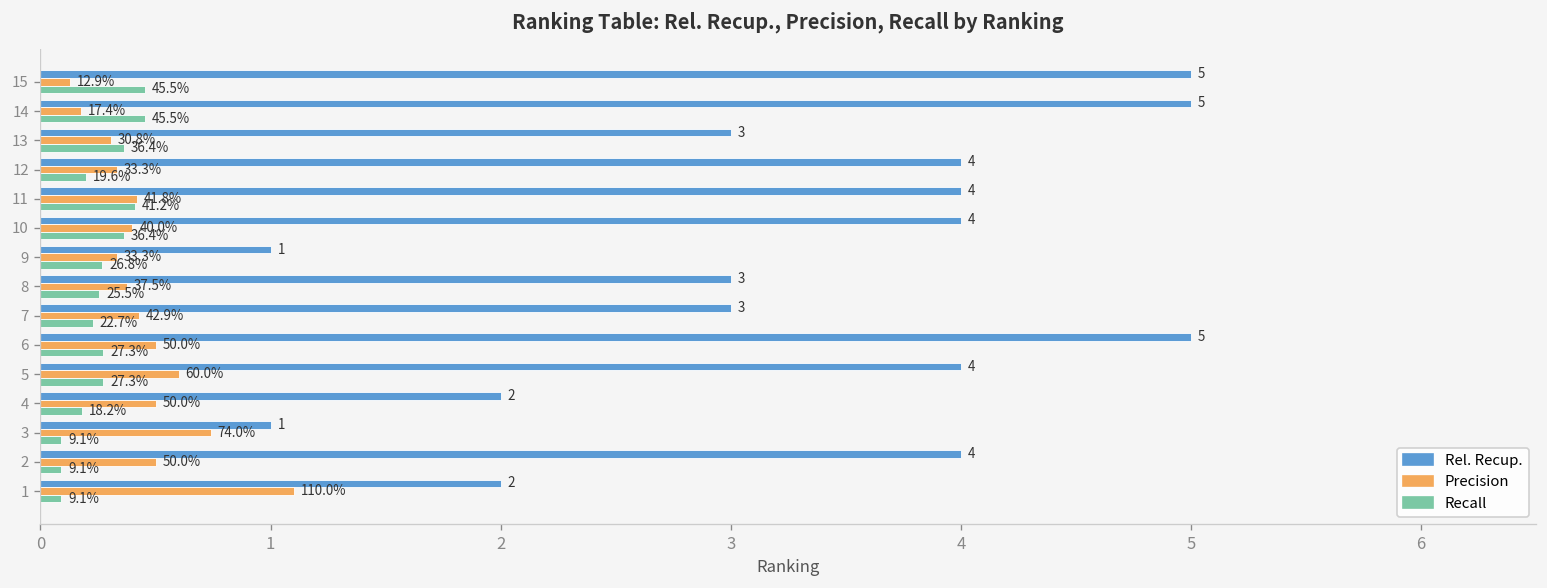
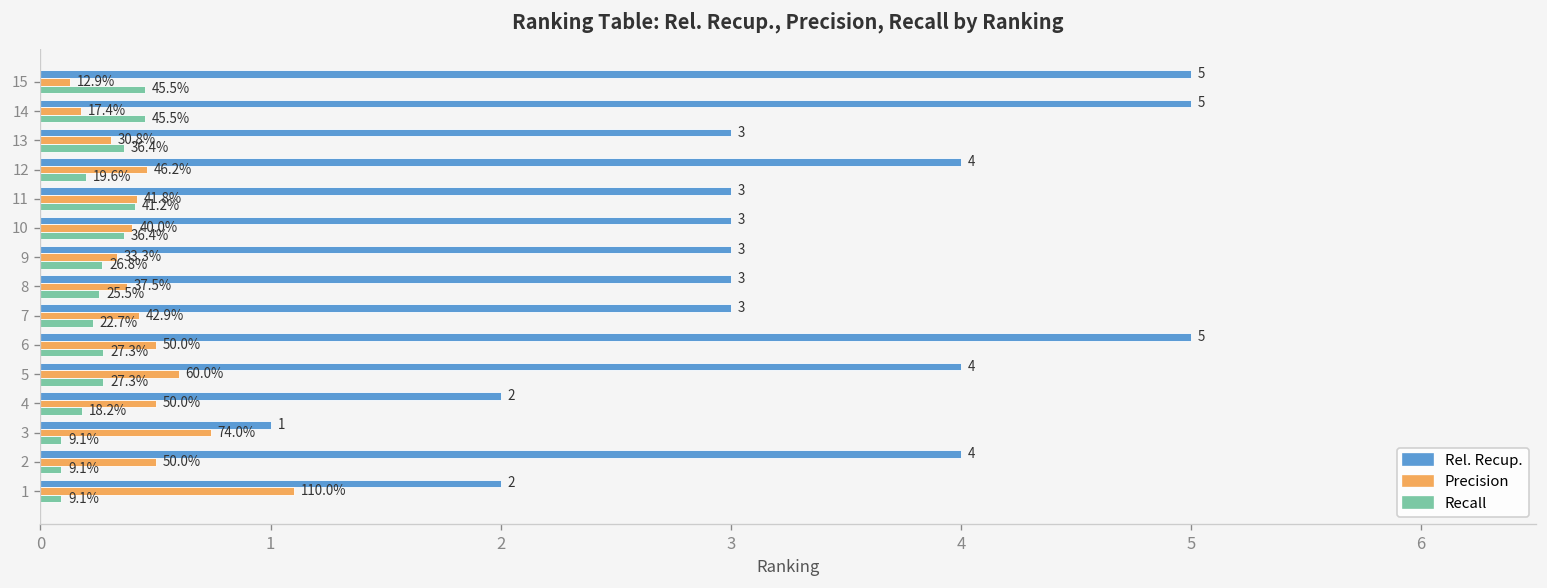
  {
    "Rel. Recup.": {
      "15": "5",
      "14": "5",
      "13": "3",
      "12": "4",
-     "11": "4",
-     "10": "4",
-     "9": "1",
+     "11": "3",
+     "10": "3",
+     "9": "3",
      "8": "3",
      "7": "3",
      "6": "5",
      "5": "4",
      "4": "2",
      "3": "1",
      "2": "4",
      "1": "2"
    },
    "Precision": {
      "15": "12.9%",
      "14": "17.4%",
-     "12": "33.3%",
+     "12": "46.2%",
      "8": "37.5%",
      "7": "42.9%",
      "6": "50.0%",
      "5": "60.0%",
      "4": "50.0%",
      "3": "74.0%",
      "2": "50.0%",
      "1": "110.0%"
    },
    "Recall": {
      "15": "45.5%",
      "14": "45.5%",
      "12": "19.6%",
      "8": "25.5%",
      "7": "22.7%",
      "6": "27.3%",
      "5": "27.3%",
      "4": "18.2%",
      "3": "9.1%",
      "2": "9.1%",
      "1": "9.1%"
    }
  }
